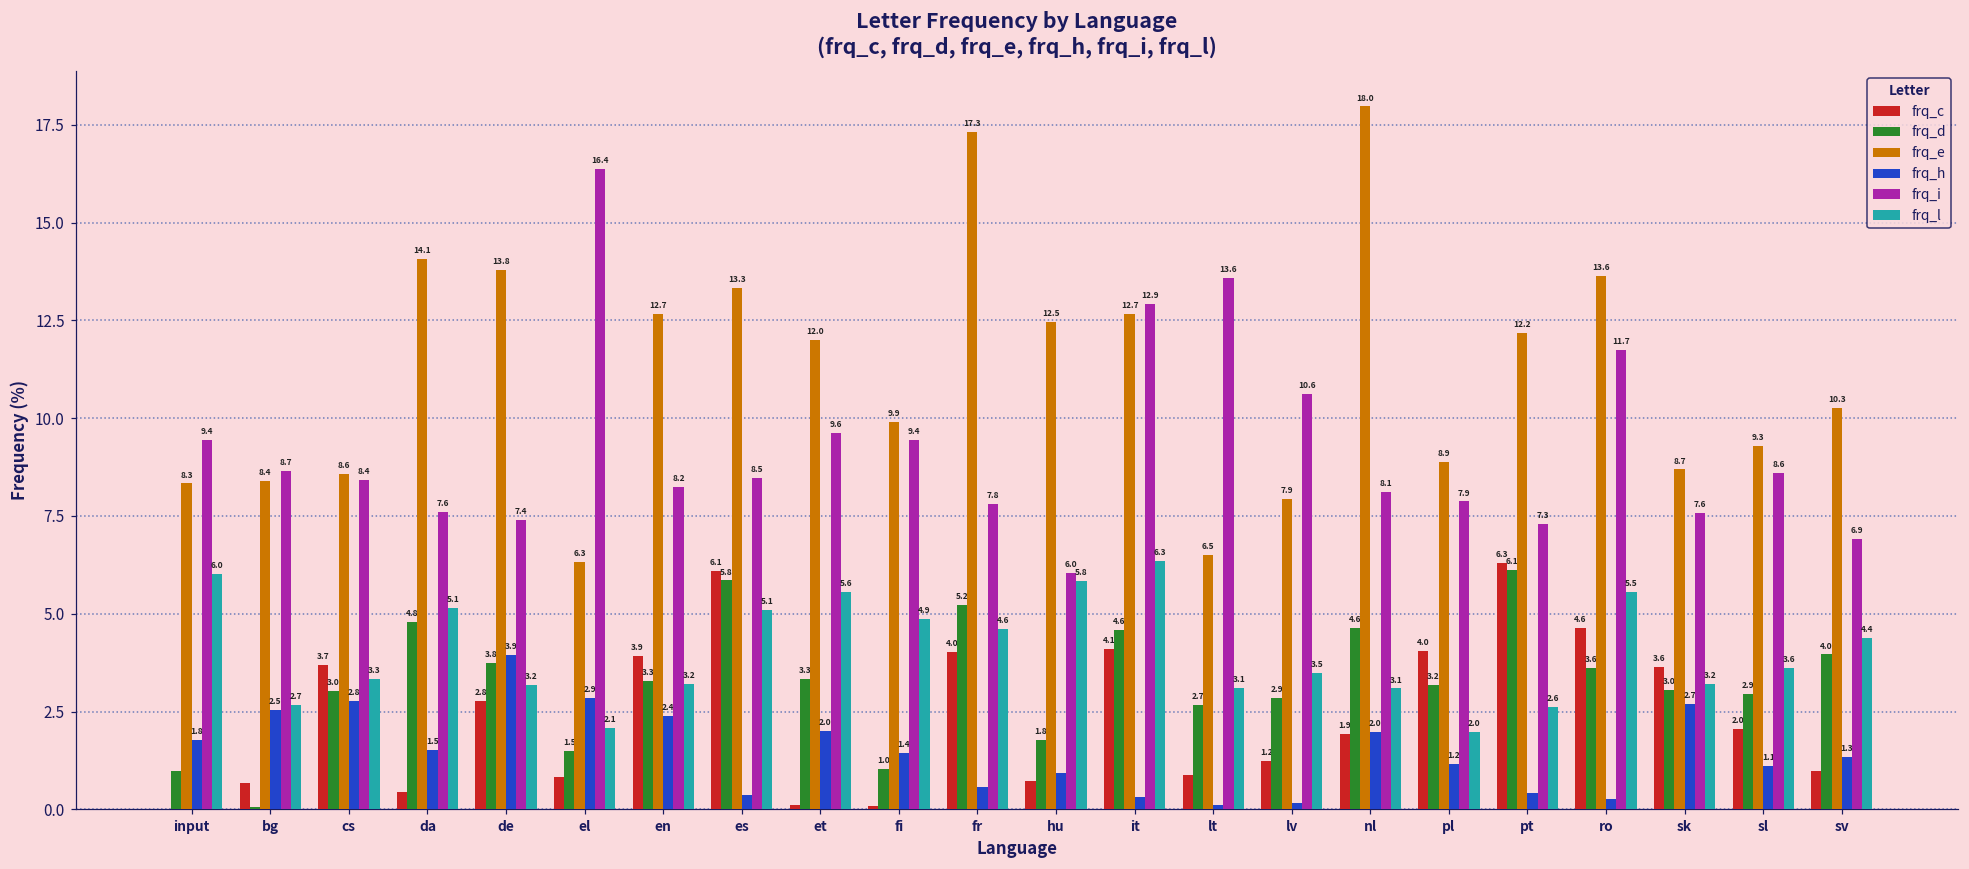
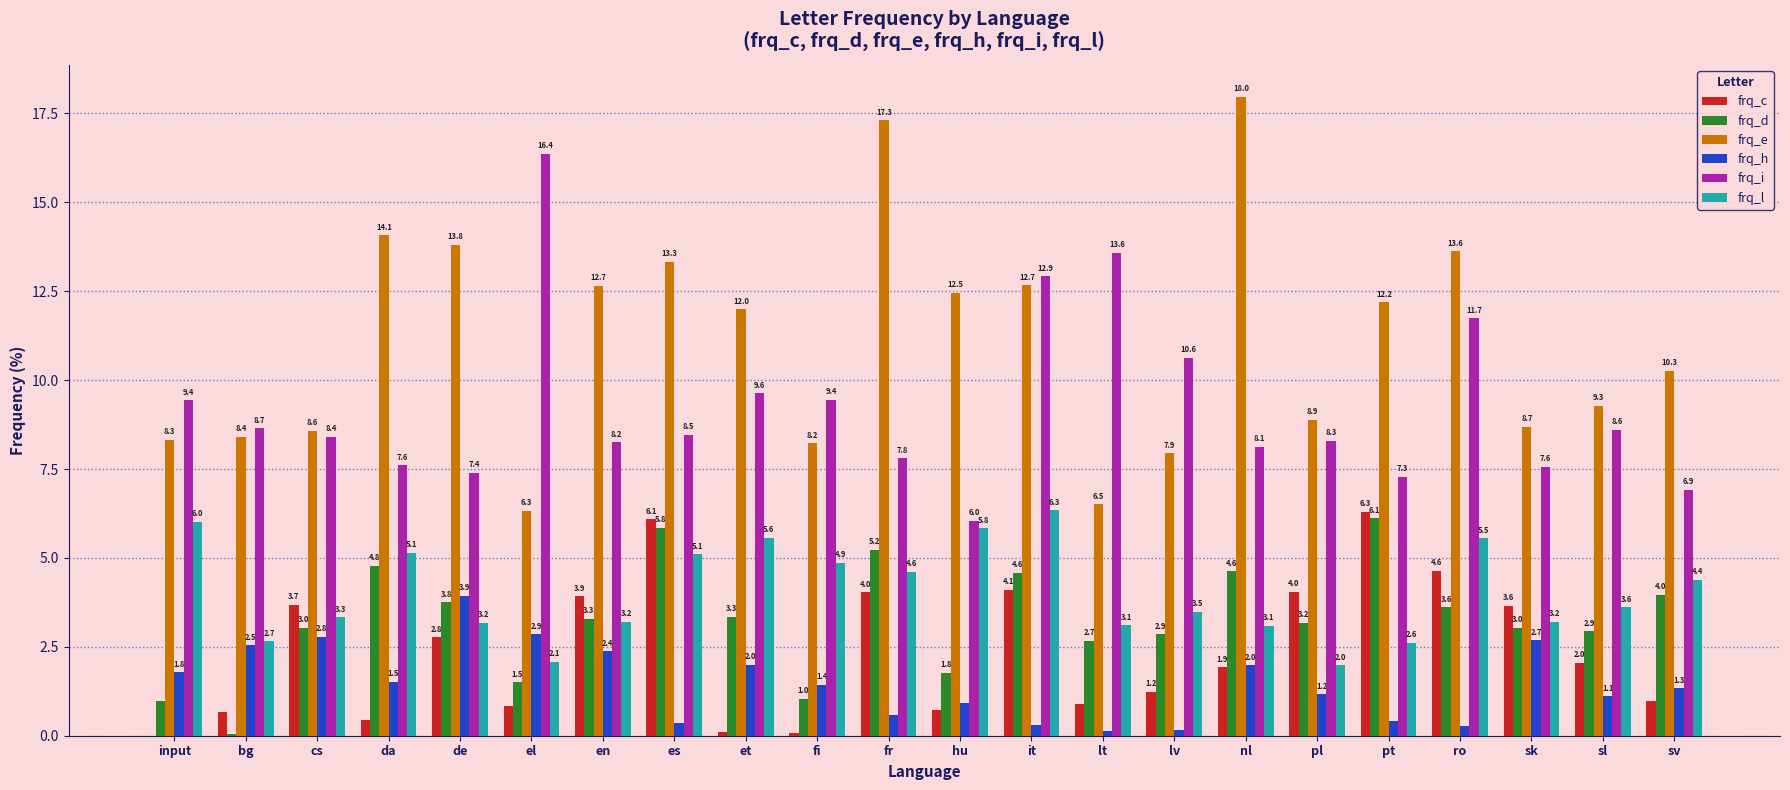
  {
    "frq_c": {
      "cs": 3.7,
      "de": 2.8,
      "en": 3.9,
      "es": 6.1,
      "fr": 4.0,
      "it": 4.1,
      "lv": 1.2,
      "nl": 1.9,
      "pl": 4.0,
      "pt": 6.3,
      "ro": 4.6,
      "sk": 3.6,
      "sl": 2.0
    },
    "frq_d": {
      "cs": 3.0,
      "da": 4.8,
      "de": 3.8,
      "el": 1.5,
      "en": 3.3,
      "es": 5.8,
      "et": 3.3,
      "fi": 1.0,
      "fr": 5.2,
      "hu": 1.8,
      "it": 4.6,
      "lt": 2.7,
      "lv": 2.9,
      "nl": 4.6,
      "pl": 3.2,
      "pt": 6.1,
      "ro": 3.6,
      "sk": 3.0,
      "sl": 2.9,
      "sv": 4.0
    },
    "frq_e": {
      "input": 8.3,
      "bg": 8.4,
      "cs": 8.6,
      "da": 14.1,
      "de": 13.8,
      "el": 6.3,
      "en": 12.7,
      "es": 13.3,
      "et": 12.0,
-     "fi": 9.9,
+     "fi": 8.2,
      "fr": 17.3,
      "hu": 12.5,
      "it": 12.7,
      "lt": 6.5,
      "lv": 7.9,
      "nl": 18.0,
      "pl": 8.9,
      "pt": 12.2,
      "ro": 13.6,
      "sk": 8.7,
      "sl": 9.3,
      "sv": 10.3
    },
    "frq_h": {
      "input": 1.8,
      "bg": 2.5,
      "cs": 2.8,
      "da": 1.5,
      "de": 3.9,
      "el": 2.9,
      "en": 2.4,
      "et": 2.0,
      "fi": 1.4,
      "nl": 2.0,
      "pl": 1.2,
      "sk": 2.7,
      "sl": 1.1,
      "sv": 1.3
    },
    "frq_i": {
      "input": 9.4,
      "bg": 8.7,
      "cs": 8.4,
      "da": 7.6,
      "de": 7.4,
      "el": 16.4,
      "en": 8.2,
      "es": 8.5,
      "et": 9.6,
      "fi": 9.4,
      "fr": 7.8,
      "hu": 6.0,
      "it": 12.9,
      "lt": 13.6,
      "lv": 10.6,
      "nl": 8.1,
-     "pl": 7.9,
+     "pl": 8.3,
      "pt": 7.3,
      "ro": 11.7,
      "sk": 7.6,
      "sl": 8.6,
      "sv": 6.9
    },
    "frq_l": {
      "input": 6.0,
      "bg": 2.7,
      "cs": 3.3,
      "da": 5.1,
      "de": 3.2,
      "el": 2.1,
      "en": 3.2,
      "es": 5.1,
      "et": 5.6,
      "fi": 4.9,
      "fr": 4.6,
      "hu": 5.8,
      "it": 6.3,
      "lt": 3.1,
      "lv": 3.5,
      "nl": 3.1,
      "pl": 2.0,
      "pt": 2.6,
      "ro": 5.5,
      "sk": 3.2,
      "sl": 3.6,
      "sv": 4.4
    }
  }
